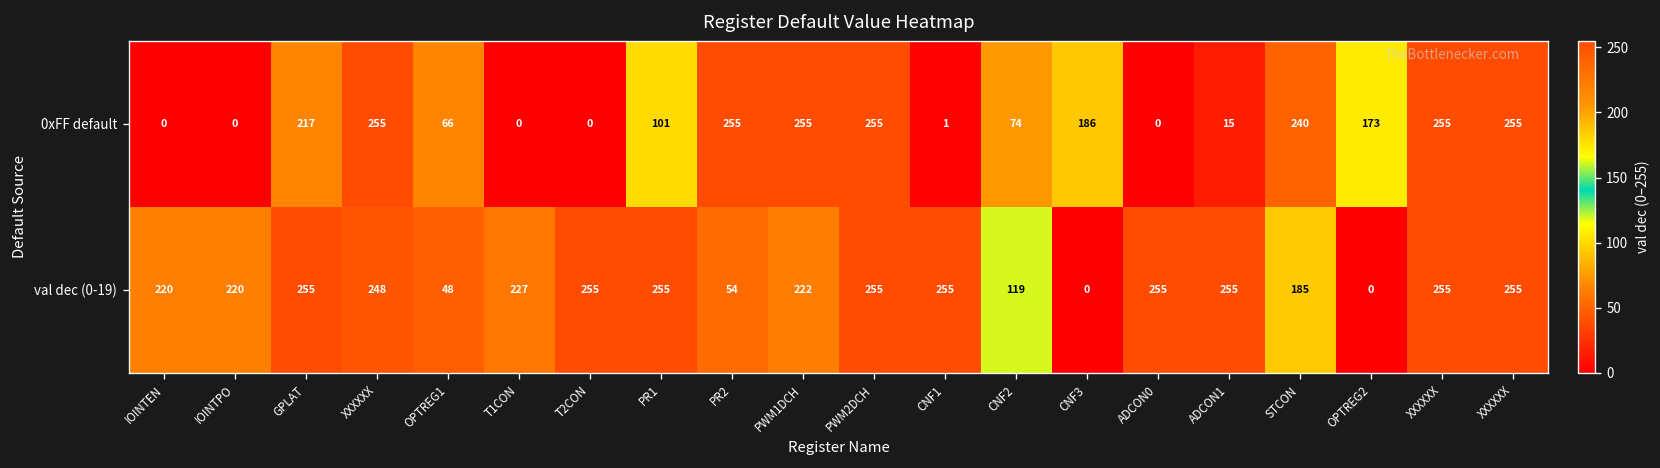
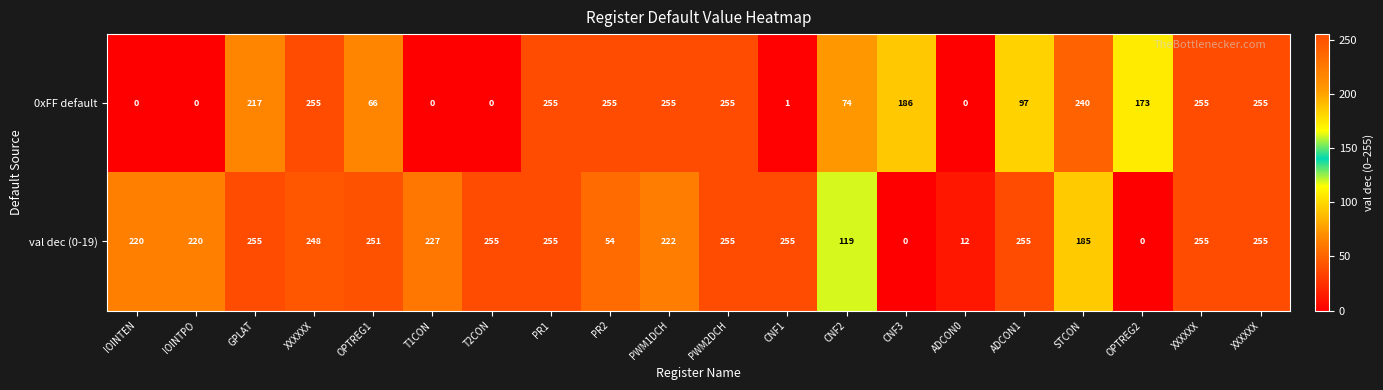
  {
    "0xFF default": {
      "IOINTEN": 0,
      "IOINTPO": 0,
      "GPLAT": 217,
      "OPTREG1": 66,
      "T1CON": 0,
      "T2CON": 0,
-     "PR1": 101,
+     "PR1": 255,
      "PR2": 255,
      "PWM1DCH": 255,
      "PWM2DCH": 255,
      "CNF1": 1,
      "CNF2": 74,
      "CNF3": 186,
      "ADCON0": 0,
-     "ADCON1": 15,
+     "ADCON1": 97,
      "STCON": 240,
      "OPTREG2": 173
    },
    "val dec (0-19)": {
      "IOINTEN": 220,
      "IOINTPO": 220,
      "GPLAT": 255,
-     "OPTREG1": 48,
+     "OPTREG1": 251,
      "T1CON": 227,
      "T2CON": 255,
      "PR1": 255,
      "PR2": 54,
      "PWM1DCH": 222,
      "PWM2DCH": 255,
      "CNF1": 255,
      "CNF2": 119,
      "CNF3": 0,
-     "ADCON0": 255,
+     "ADCON0": 12,
      "ADCON1": 255,
      "STCON": 185,
      "OPTREG2": 0
    }
  }
